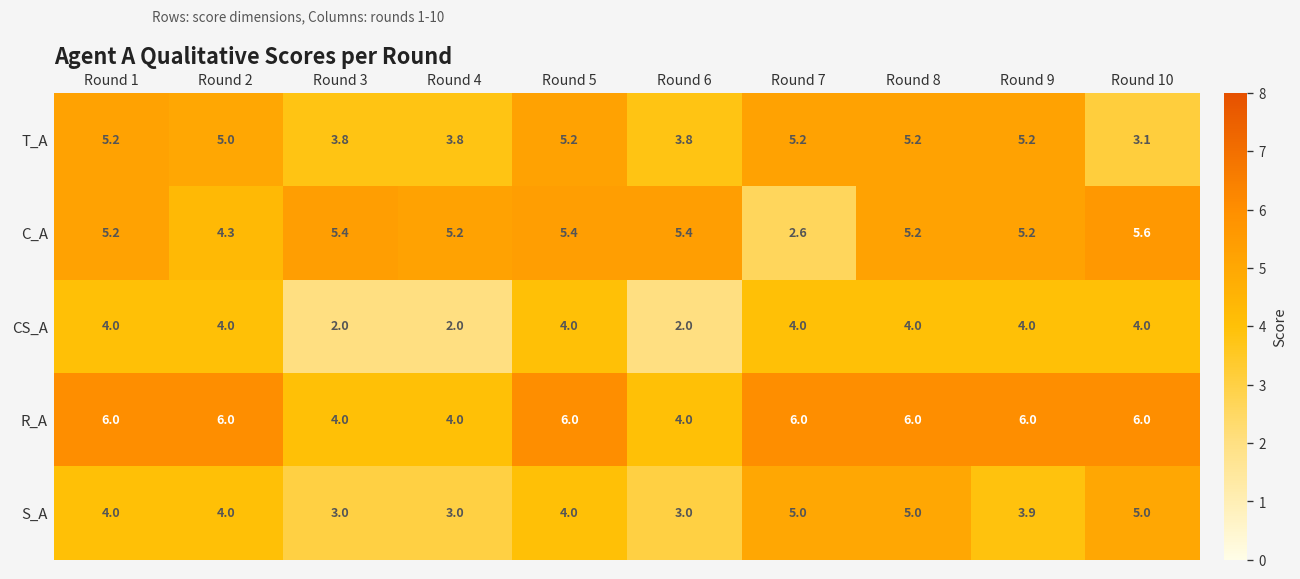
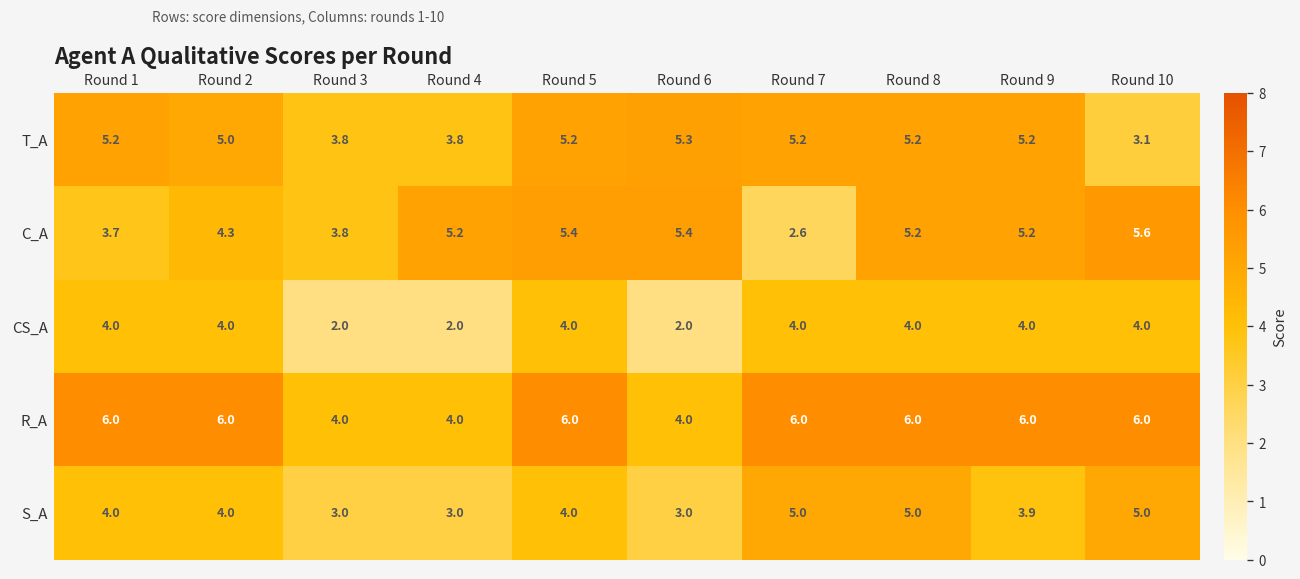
  {
    "T_A": {
      "Round 1": 5.2,
      "Round 2": 5.0,
      "Round 3": 3.8,
      "Round 4": 3.8,
      "Round 5": 5.2,
-     "Round 6": 3.8,
+     "Round 6": 5.3,
      "Round 7": 5.2,
      "Round 8": 5.2,
      "Round 9": 5.2,
      "Round 10": 3.1
    },
    "C_A": {
-     "Round 1": 5.2,
+     "Round 1": 3.7,
      "Round 2": 4.3,
-     "Round 3": 5.4,
+     "Round 3": 3.8,
      "Round 4": 5.2,
      "Round 5": 5.4,
      "Round 6": 5.4,
      "Round 7": 2.6,
      "Round 8": 5.2,
      "Round 9": 5.2,
      "Round 10": 5.6
    },
    "CS_A": {
      "Round 1": 4.0,
      "Round 2": 4.0,
      "Round 3": 2.0,
      "Round 4": 2.0,
      "Round 5": 4.0,
      "Round 6": 2.0,
      "Round 7": 4.0,
      "Round 8": 4.0,
      "Round 9": 4.0,
      "Round 10": 4.0
    },
    "R_A": {
      "Round 1": 6.0,
      "Round 2": 6.0,
      "Round 3": 4.0,
      "Round 4": 4.0,
      "Round 5": 6.0,
      "Round 6": 4.0,
      "Round 7": 6.0,
      "Round 8": 6.0,
      "Round 9": 6.0,
      "Round 10": 6.0
    },
    "S_A": {
      "Round 1": 4.0,
      "Round 2": 4.0,
      "Round 3": 3.0,
      "Round 4": 3.0,
      "Round 5": 4.0,
      "Round 6": 3.0,
      "Round 7": 5.0,
      "Round 8": 5.0,
      "Round 9": 3.9,
      "Round 10": 5.0
    }
  }
